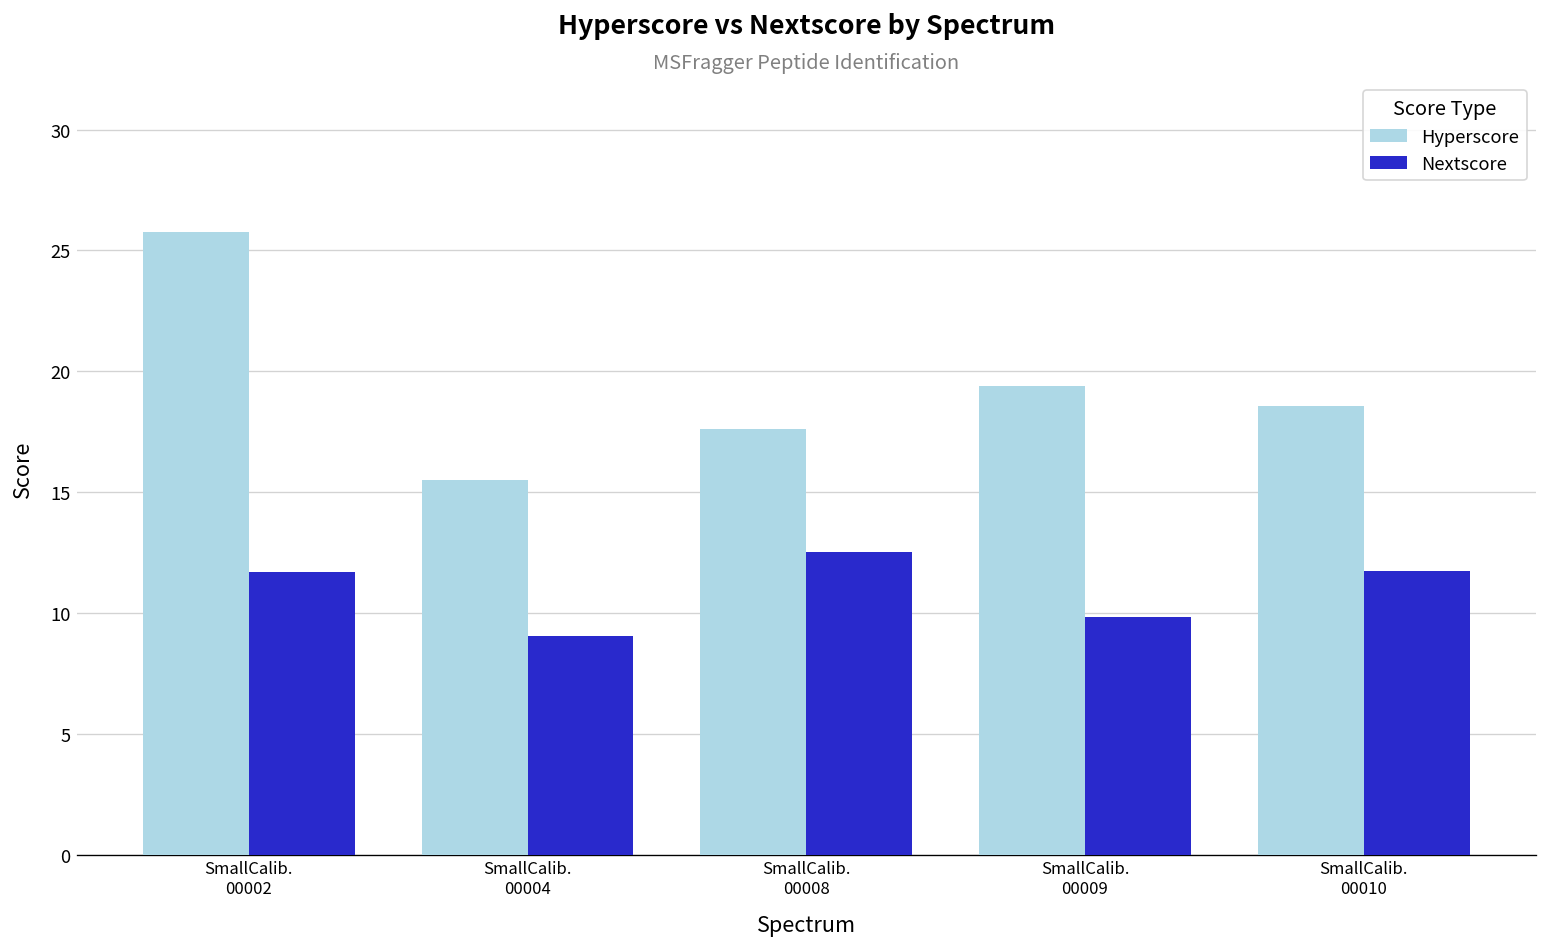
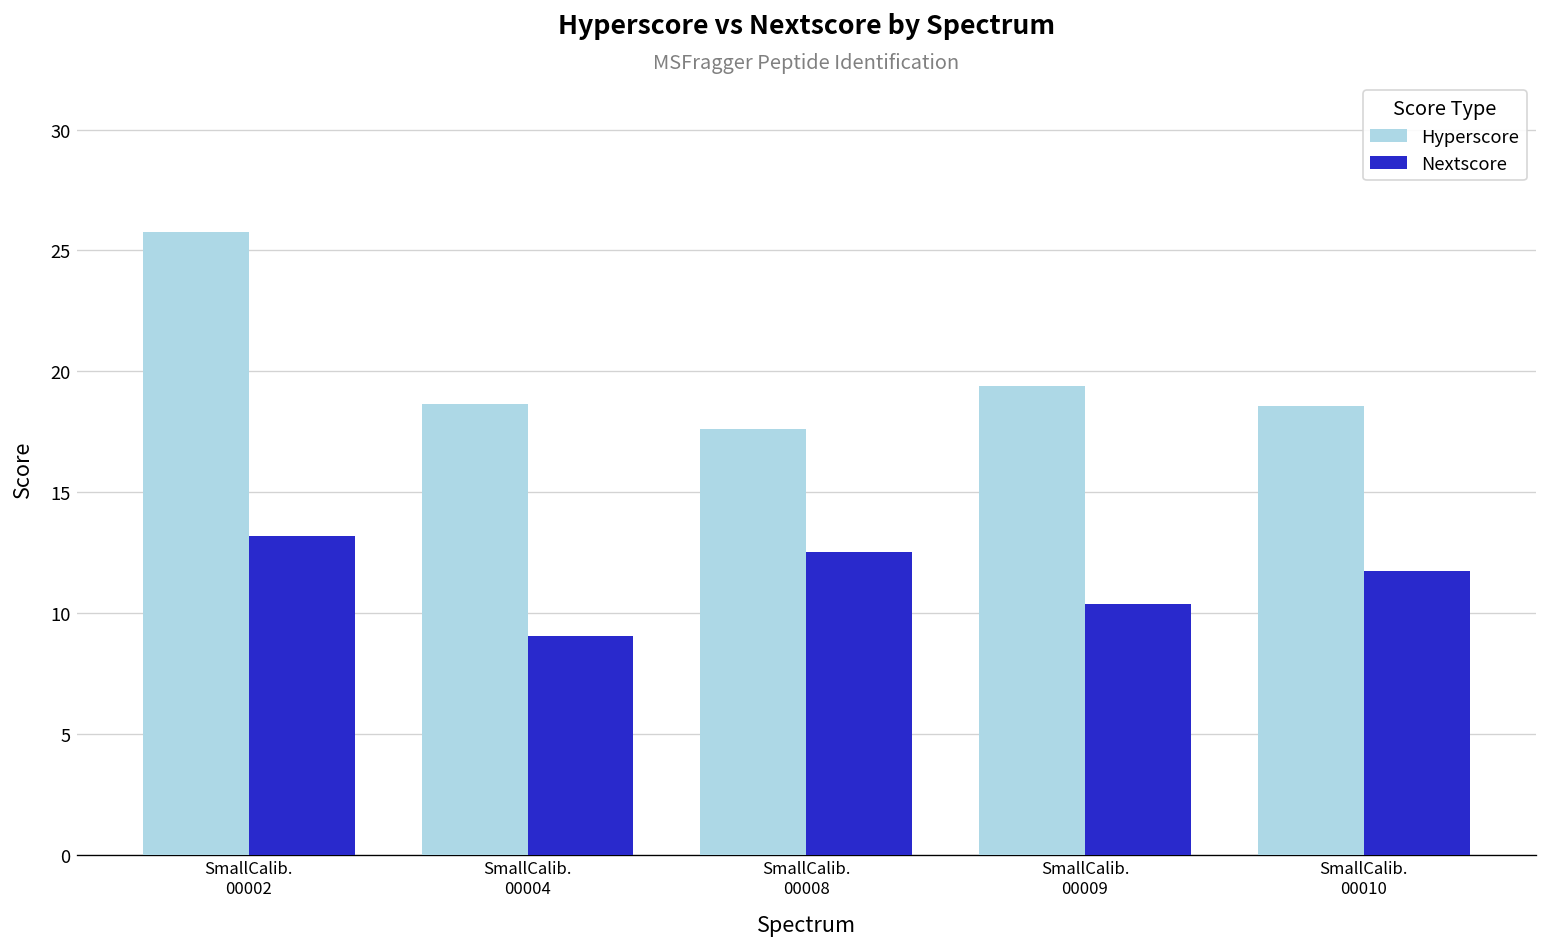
  {
    "Hyperscore": {
      "SmallCalib. 00002": 25.8,
-     "SmallCalib. 00004": 15.5,
+     "SmallCalib. 00004": 18.6,
      "SmallCalib. 00008": 17.6,
      "SmallCalib. 00009": 19.4,
      "SmallCalib. 00010": 18.6
    },
    "Nextscore": {
-     "SmallCalib. 00002": 11.7,
+     "SmallCalib. 00002": 13.2,
      "SmallCalib. 00004": 9.0,
      "SmallCalib. 00008": 12.5,
-     "SmallCalib. 00009": 9.8,
+     "SmallCalib. 00009": 10.4,
      "SmallCalib. 00010": 11.8
    }
  }
